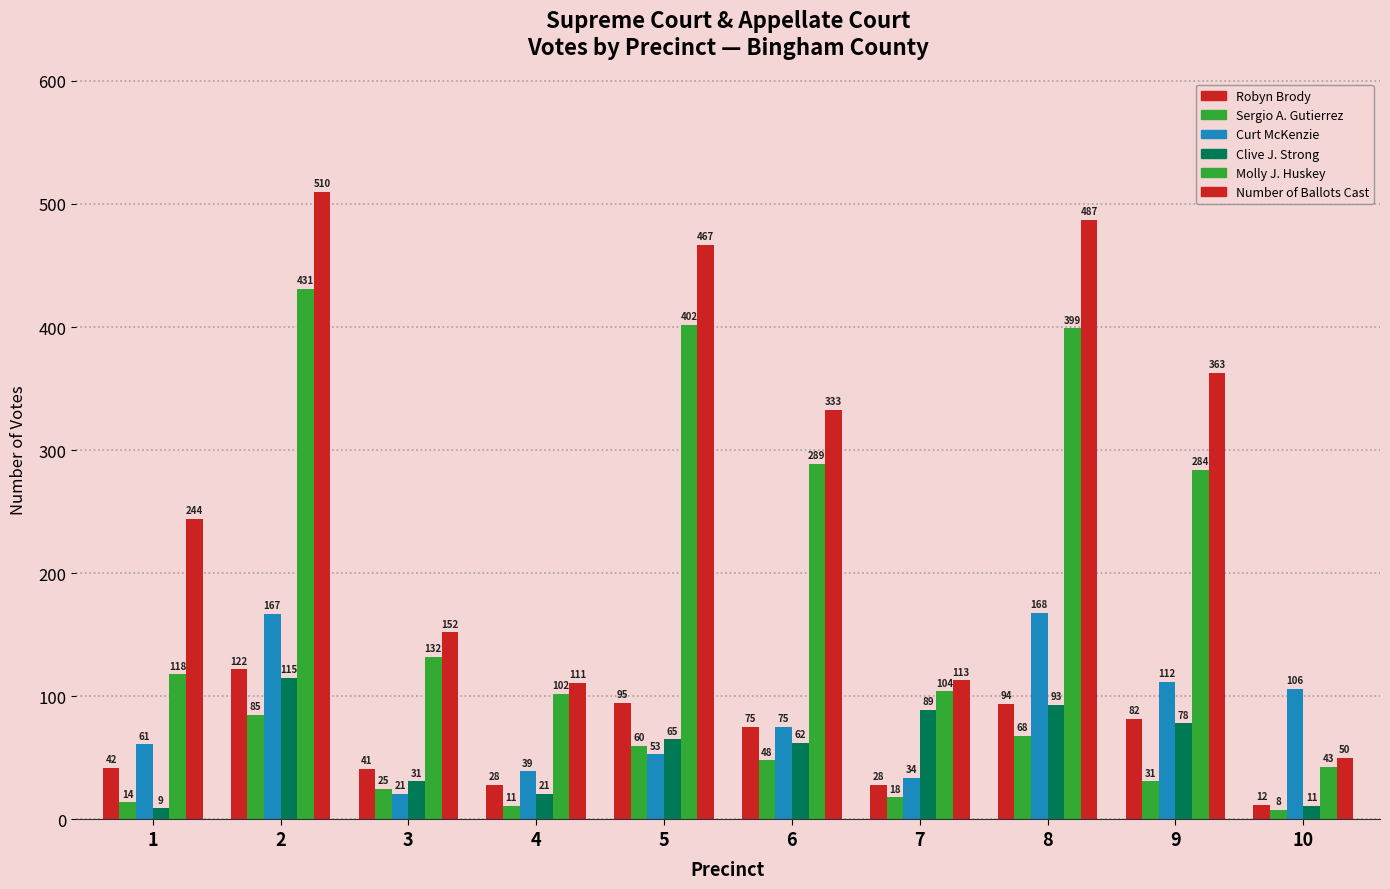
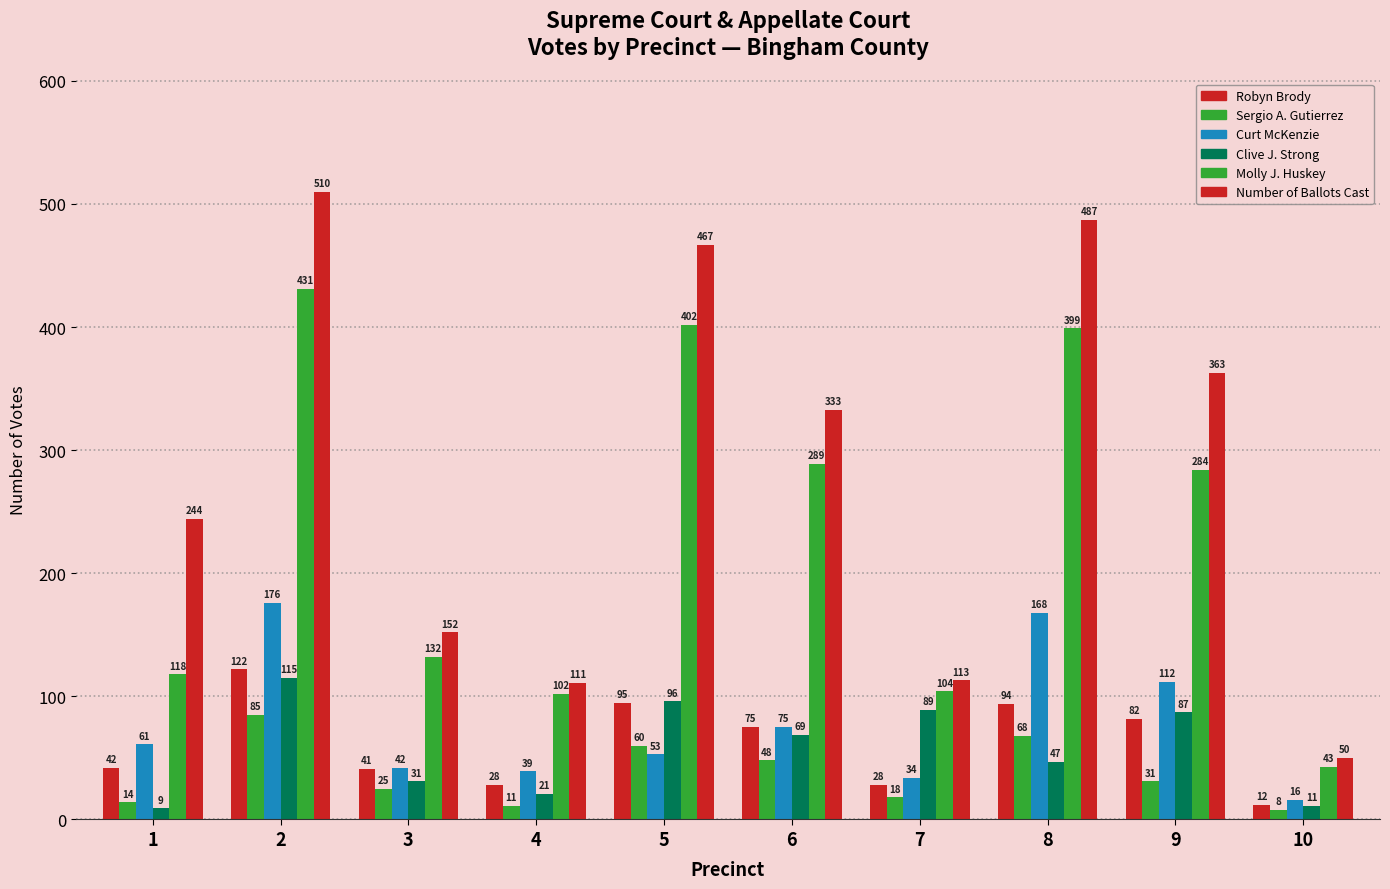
  {
    "Curt McKenzie": {
      "1": 61,
-     "2": 167,
-     "3": 21,
+     "2": 176,
+     "3": 42,
      "4": 39,
      "5": 53,
      "6": 75,
      "7": 34,
      "8": 168,
      "9": 112,
-     "10": 106
+     "10": 16
    },
    "Clive J. Strong": {
      "1": 9,
      "2": 115,
      "3": 31,
      "4": 21,
-     "5": 65,
-     "6": 62,
+     "5": 96,
+     "6": 69,
      "7": 89,
-     "8": 93,
-     "9": 78,
+     "8": 47,
+     "9": 87,
      "10": 11
    }
  }
